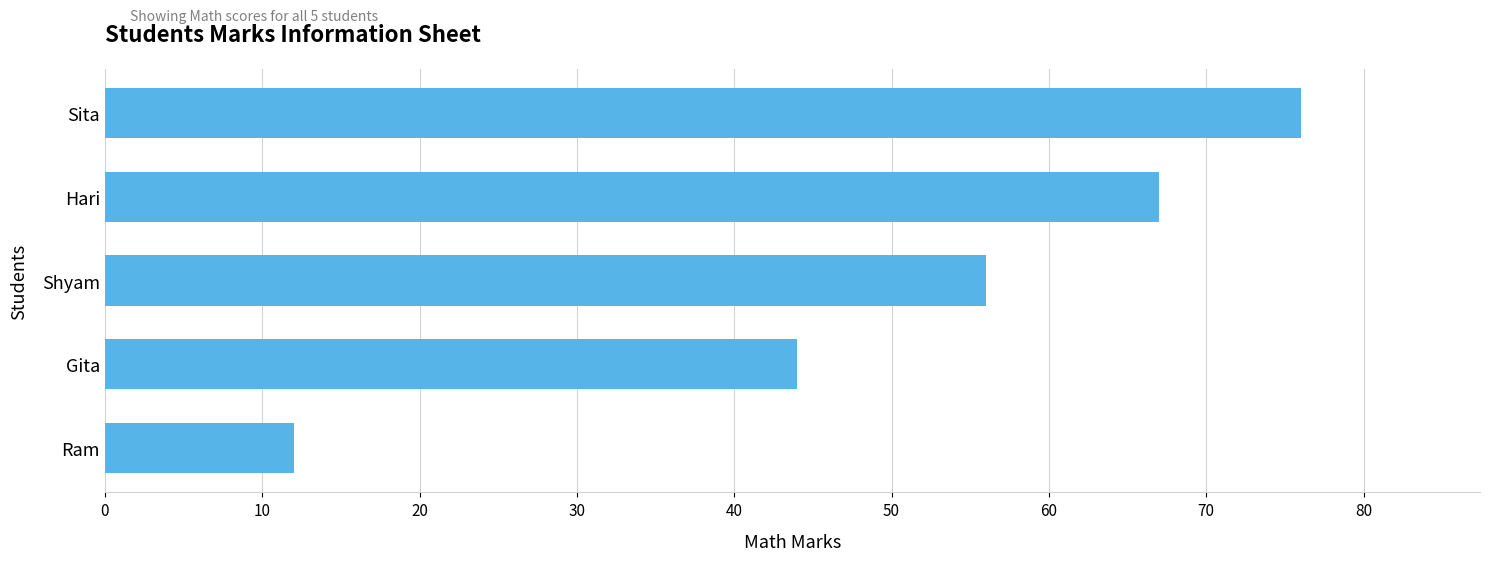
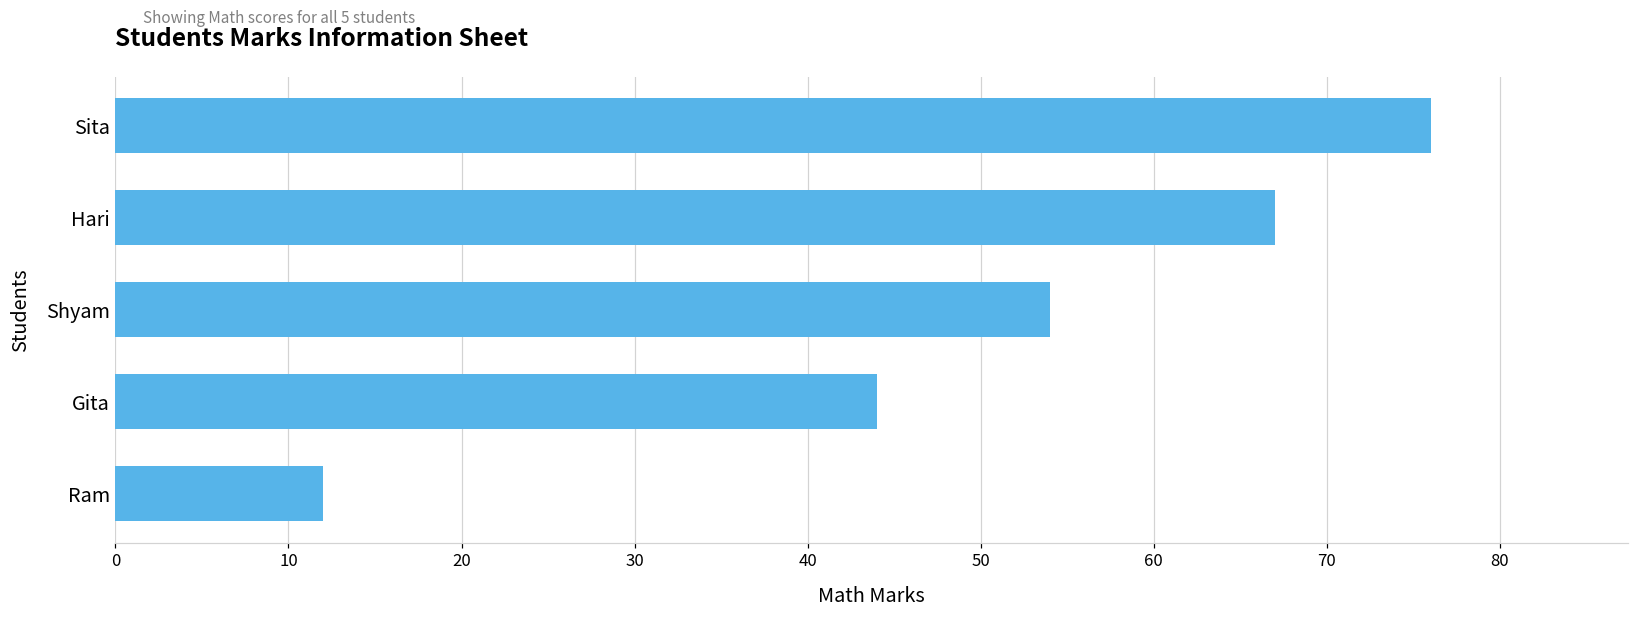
  {
    "Sita": 76,
    "Hari": 67,
-   "Shyam": 56,
+   "Shyam": 54,
    "Gita": 44,
    "Ram": 12
  }
